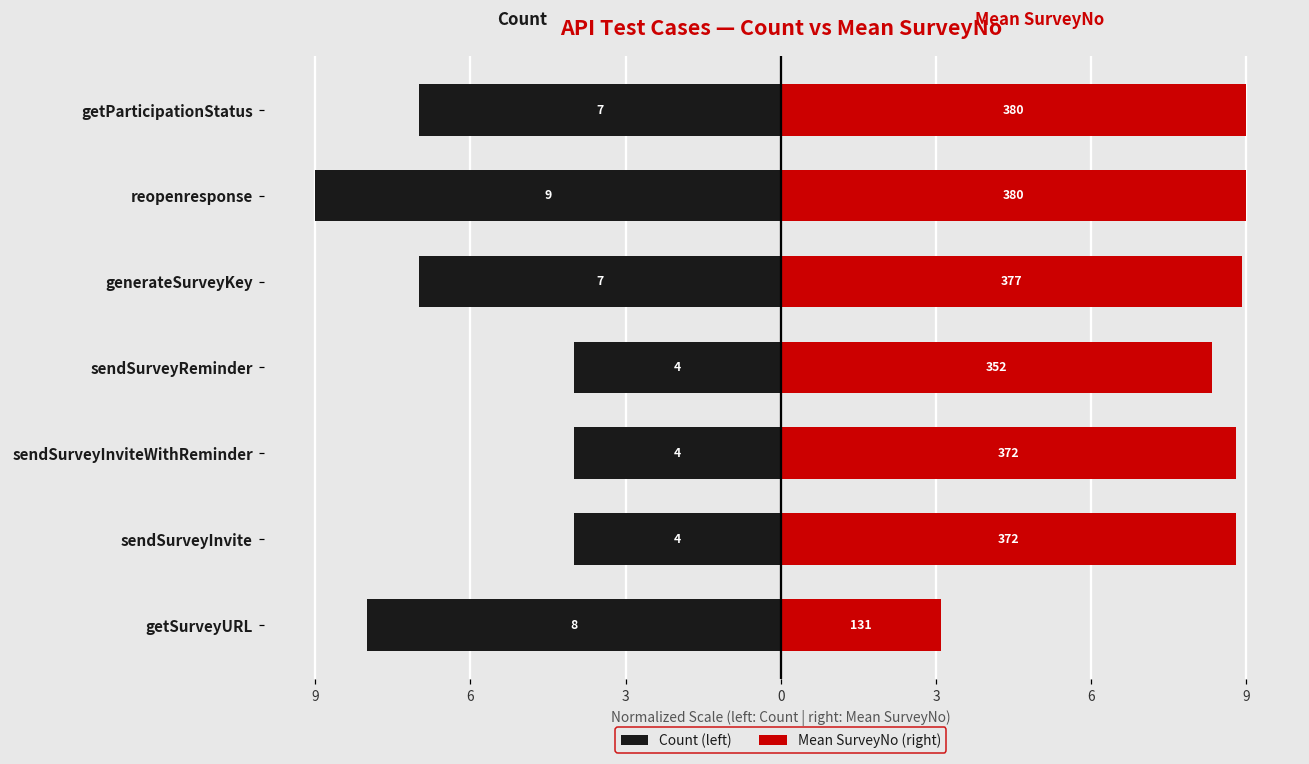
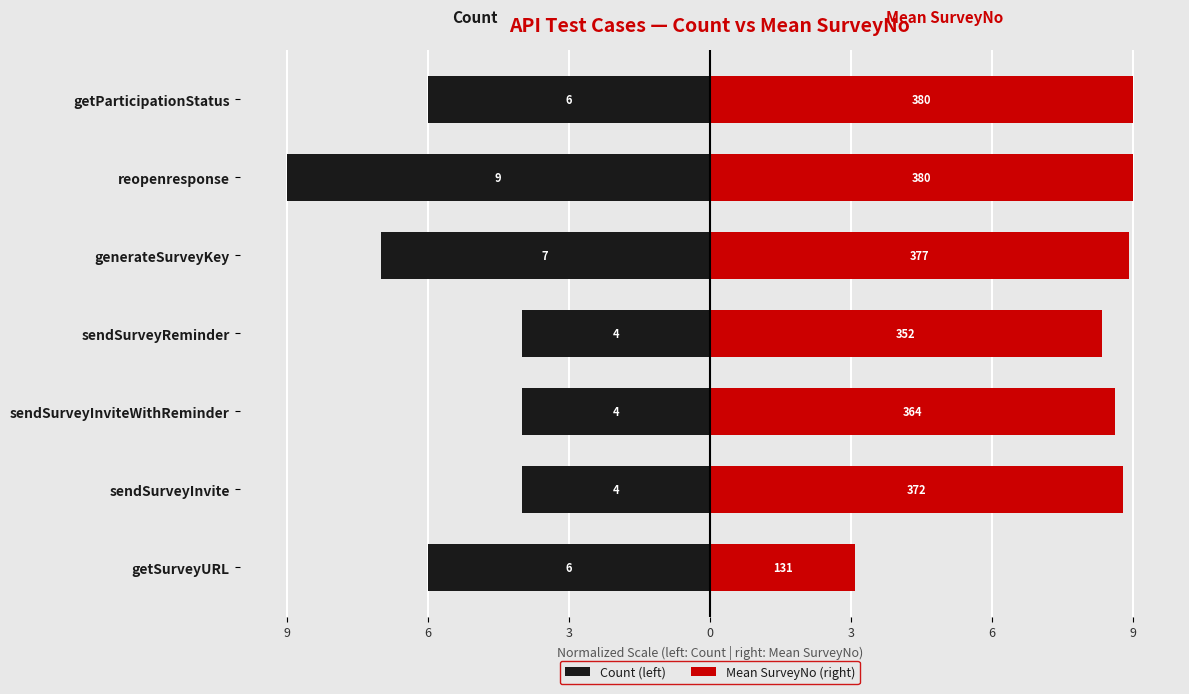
  {
    "Count (left)": {
-     "getParticipationStatus": 7,
-     "getSurveyURL": 8
+     "getParticipationStatus": 6,
+     "getSurveyURL": 6
    },
    "Mean SurveyNo (right)": {
-     "sendSurveyInviteWithReminder": 372
+     "sendSurveyInviteWithReminder": 364
    }
  }
